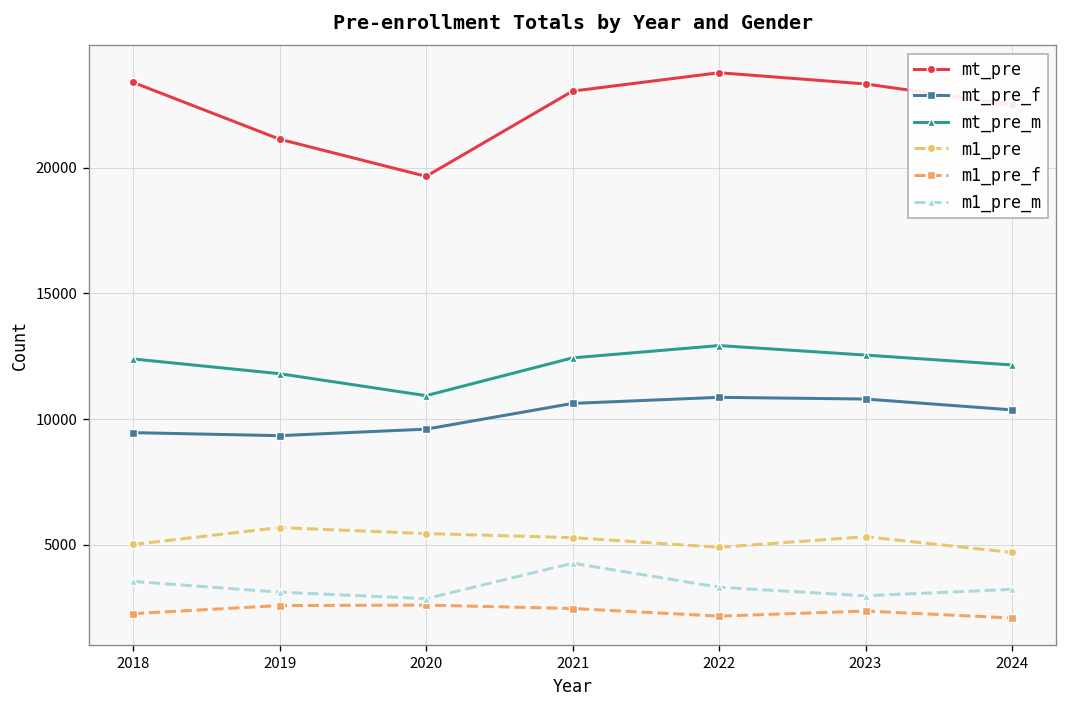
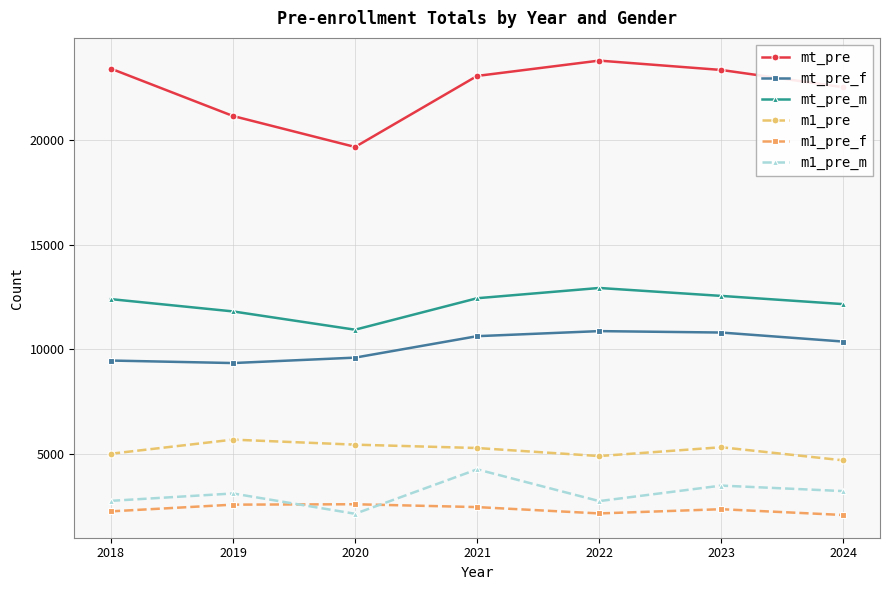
  {
    "mt_pre": {
      "2018": 23400,
      "2019": 21100,
      "2020": 19700,
      "2021": 23100,
      "2022": 23800,
      "2023": 23300
    },
    "m1_pre_m": {
-     "2018": 3500,
+     "2018": 2800,
      "2019": 3100,
-     "2020": 2800,
+     "2020": 2100,
      "2021": 4300,
-     "2022": 3300,
-     "2023": 3000,
+     "2022": 2700,
+     "2023": 3500,
      "2024": 3200
    }
  }
